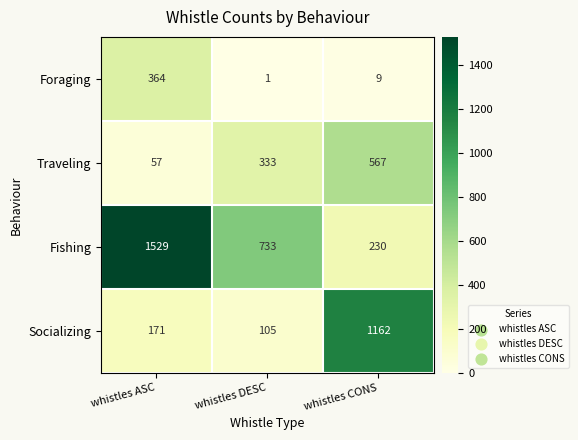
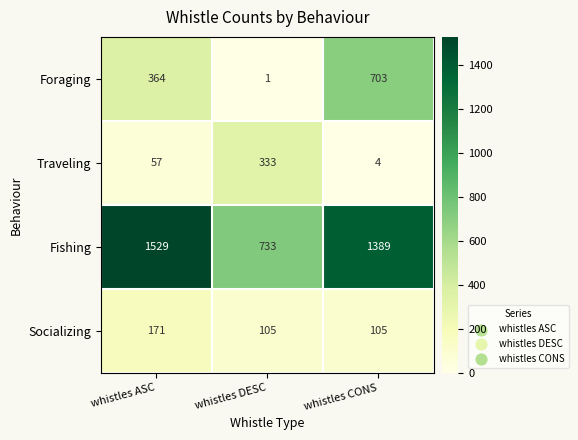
  {
    "Foraging": {
      "whistles ASC": 364,
      "whistles DESC": 1,
-     "whistles CONS": 9
+     "whistles CONS": 703
    },
    "Traveling": {
      "whistles ASC": 57,
      "whistles DESC": 333,
-     "whistles CONS": 567
+     "whistles CONS": 4
    },
    "Fishing": {
      "whistles ASC": 1529,
      "whistles DESC": 733,
-     "whistles CONS": 230
+     "whistles CONS": 1389
    },
    "Socializing": {
      "whistles ASC": 171,
      "whistles DESC": 105,
-     "whistles CONS": 1162
+     "whistles CONS": 105
    }
  }
